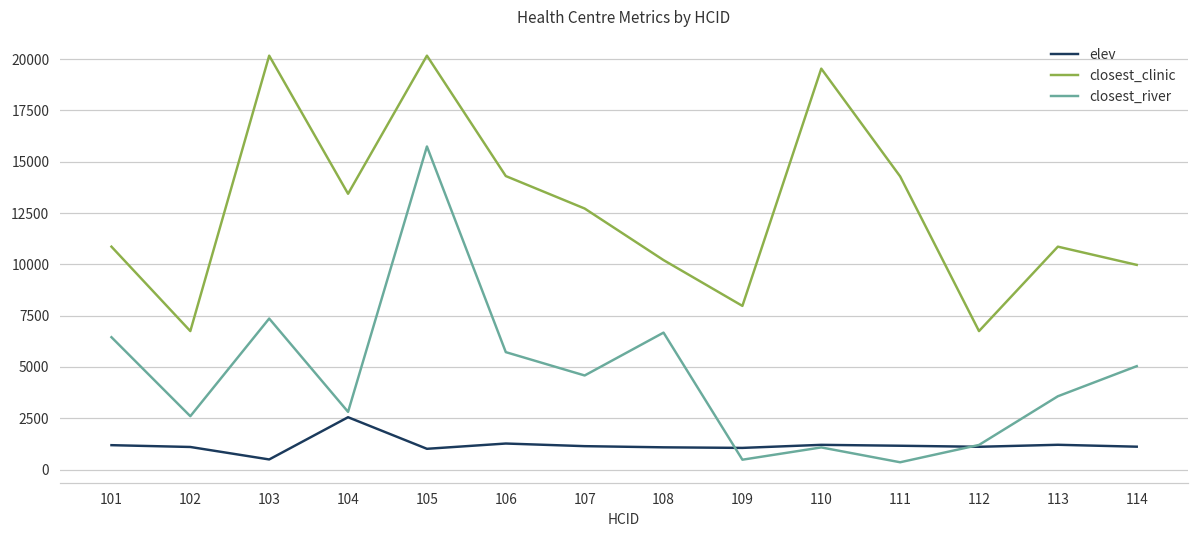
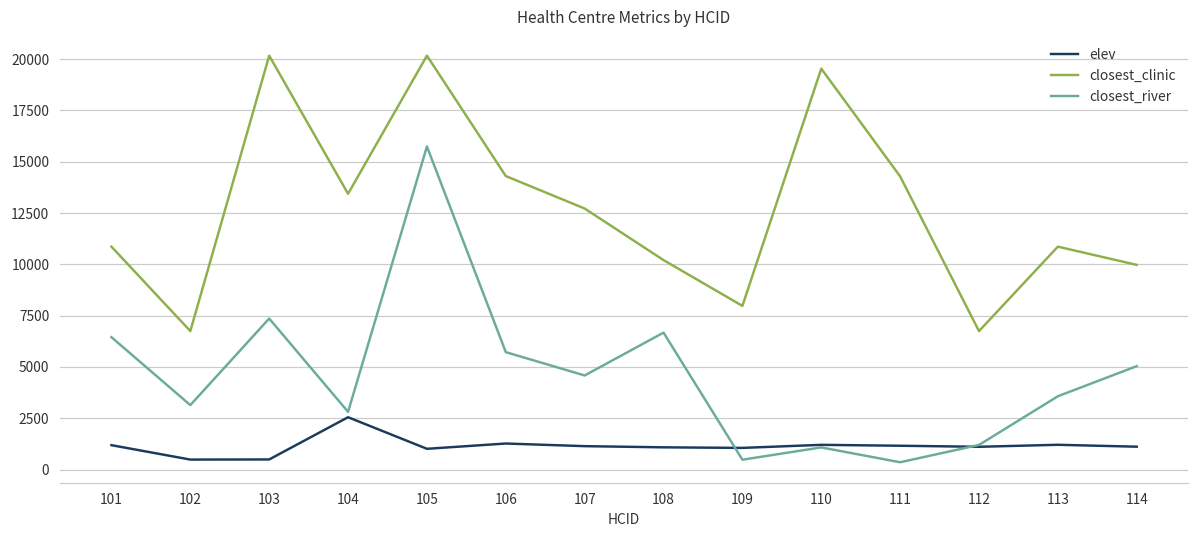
  {
    "elev": {
      "101": 1200,
-     "102": 1100,
+     "102": 500,
      "103": 500,
      "104": 2600,
      "105": 1000,
      "106": 1300,
      "107": 1100,
      "108": 1100,
      "109": 1100,
      "111": 1200,
      "113": 1200,
      "114": 1100
    },
    "closest_clinic": {
      "101": 10900,
      "102": 6700,
      "103": 20200,
      "104": 13400,
      "105": 20200,
      "106": 14300,
      "107": 12700,
      "108": 10200,
      "109": 8000,
      "110": 19500,
      "111": 14300,
      "112": 6700,
      "113": 10900,
      "114": 10000
    },
    "closest_river": {
      "101": 6500,
-     "102": 2600,
+     "102": 3100,
      "103": 7400,
      "104": 2800,
      "105": 15700,
      "106": 5700,
      "107": 4600,
      "108": 6700,
      "109": 500,
      "111": 400,
      "113": 3600,
      "114": 5000
    }
  }
